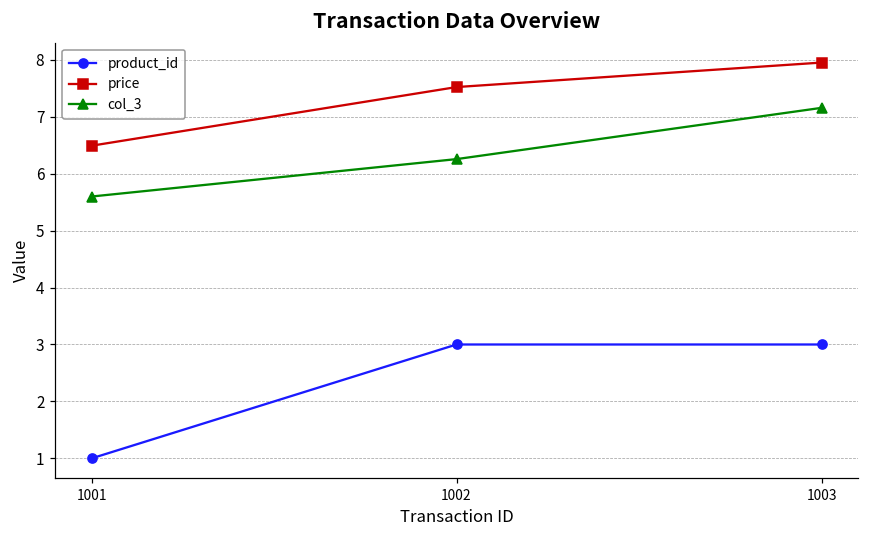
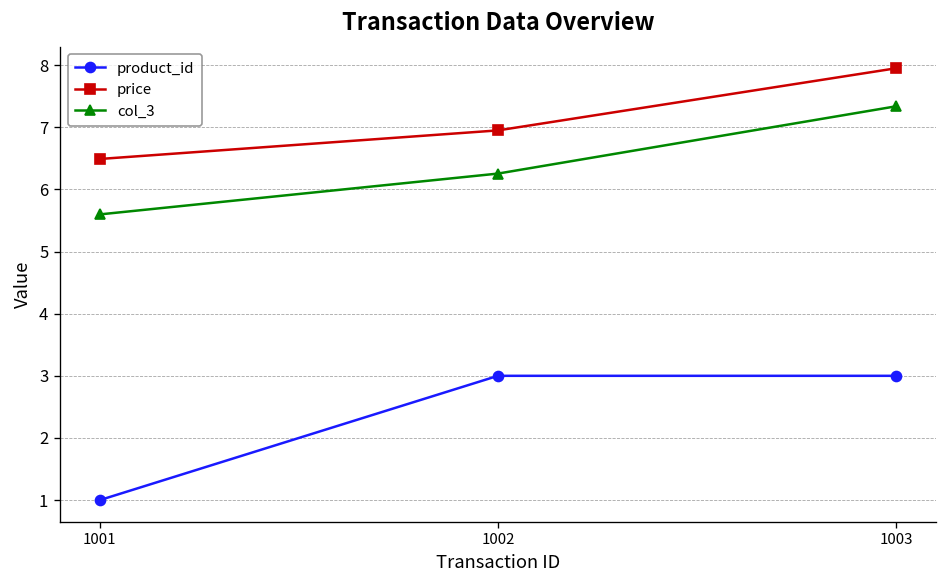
  {
    "product_id": {
      "1001": 1.0,
      "1002": 3.0,
      "1003": 3.0
    },
    "price": {
      "1001": 6.5,
-     "1002": 7.5,
+     "1002": 7.0,
      "1003": 8.0
    },
    "col_3": {
      "1001": 5.6,
      "1002": 6.3,
-     "1003": 7.2
+     "1003": 7.3
    }
  }
